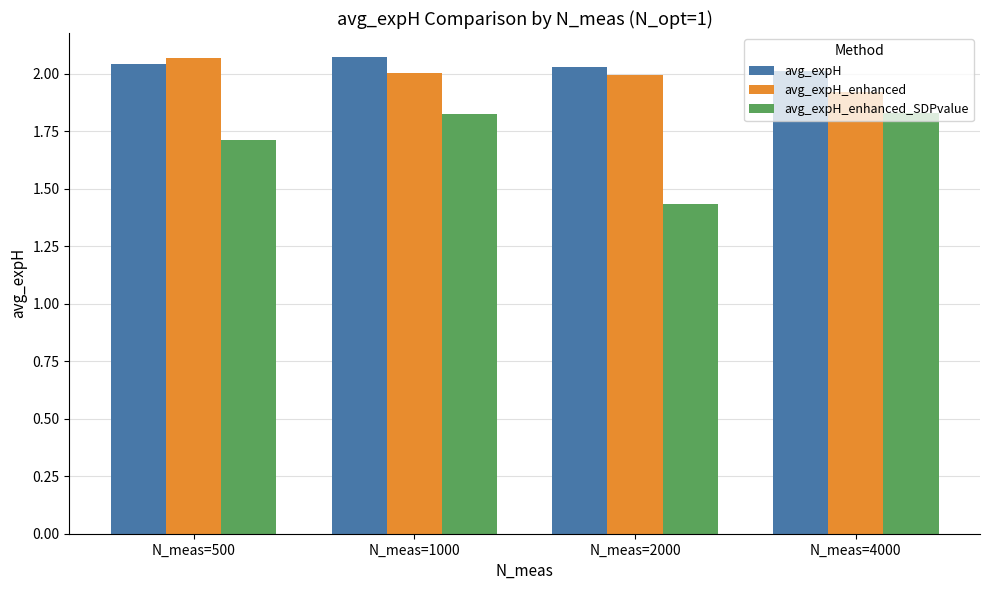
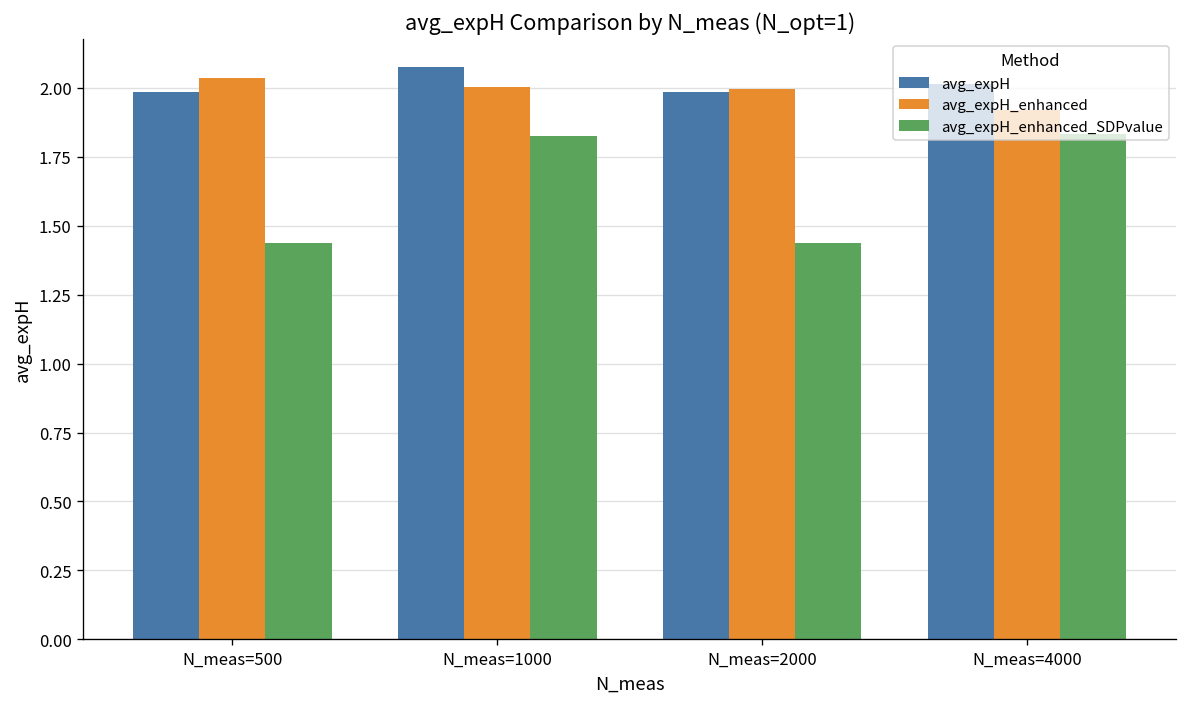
  {
    "avg_expH": {
-     "N_meas=500": 2.04,
+     "N_meas=500": 1.98,
      "N_meas=1000": 2.07,
-     "N_meas=2000": 2.03
+     "N_meas=2000": 1.98
    },
    "avg_expH_enhanced": {
-     "N_meas=500": 2.07,
+     "N_meas=500": 2.03,
      "N_meas=1000": 2.00,
      "N_meas=2000": 2.00
    },
    "avg_expH_enhanced_SDPvalue": {
-     "N_meas=500": 1.71,
+     "N_meas=500": 1.44,
      "N_meas=1000": 1.83,
      "N_meas=2000": 1.44
    }
  }
